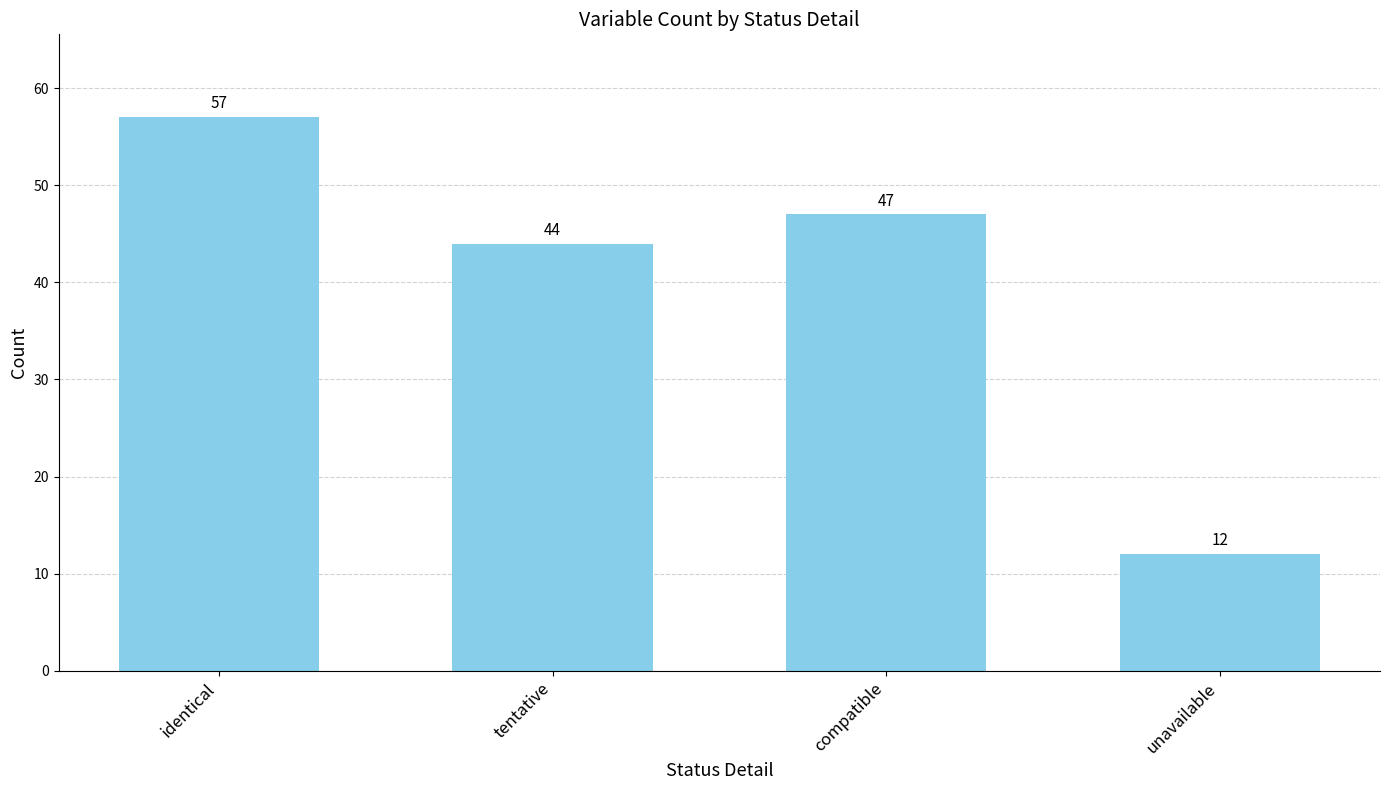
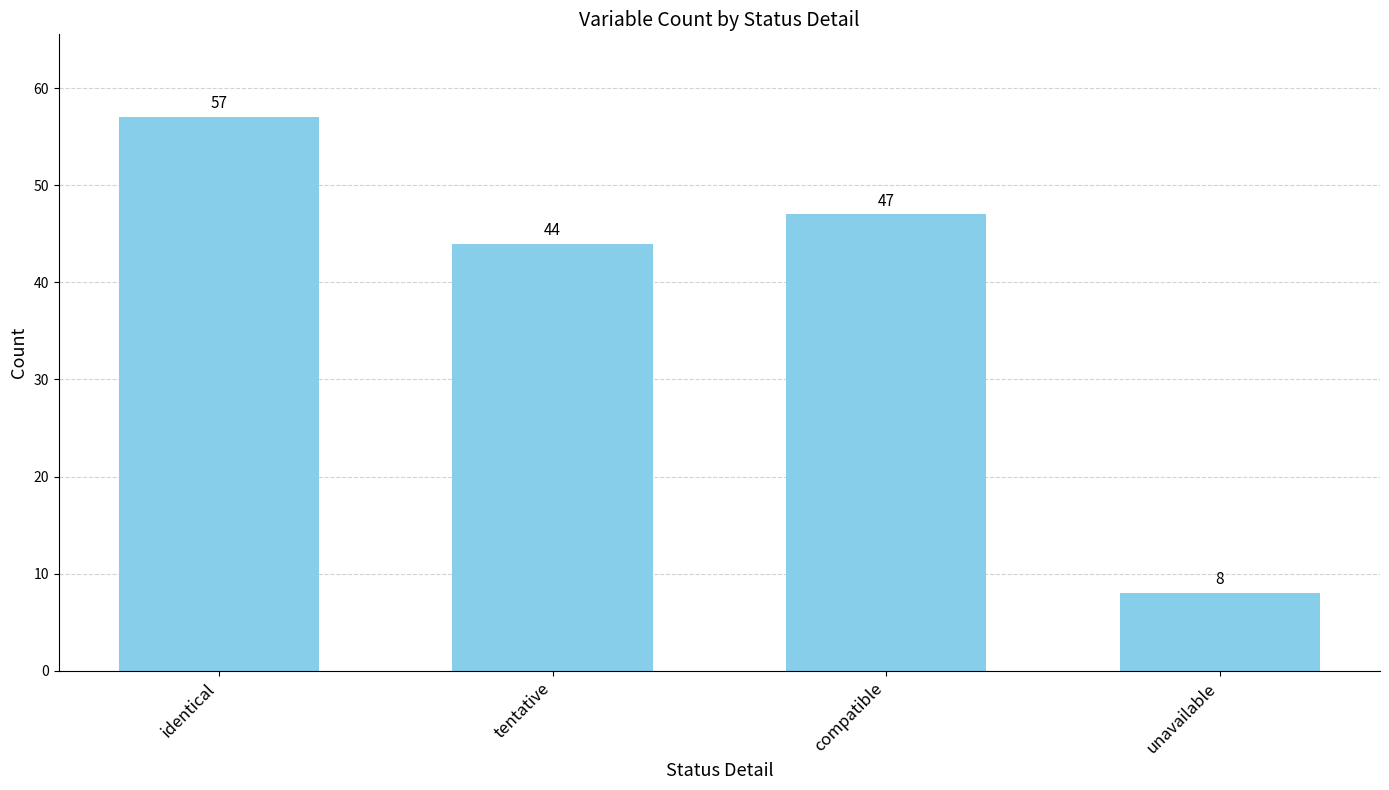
  {
    "identical": 57,
    "tentative": 44,
    "compatible": 47,
-   "unavailable": 12
+   "unavailable": 8
  }
